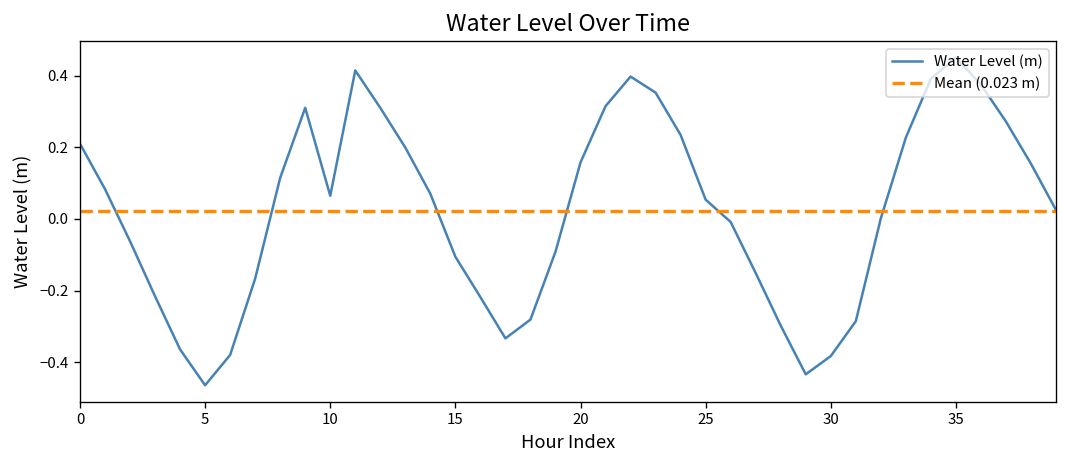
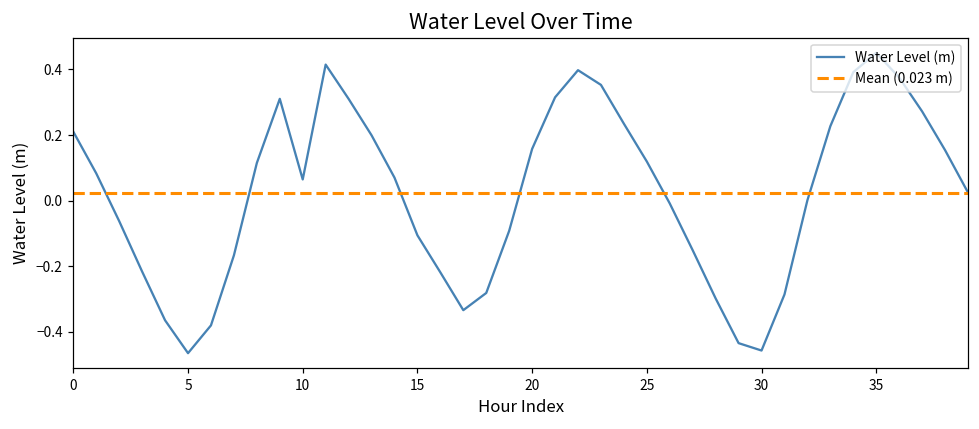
  {
    "0": 0.21,
    "5": -0.46,
    "10": 0.06,
    "15": -0.11,
    "20": 0.16,
-   "25": 0.05,
-   "30": -0.38
+   "25": 0.12,
+   "30": -0.46
  }
